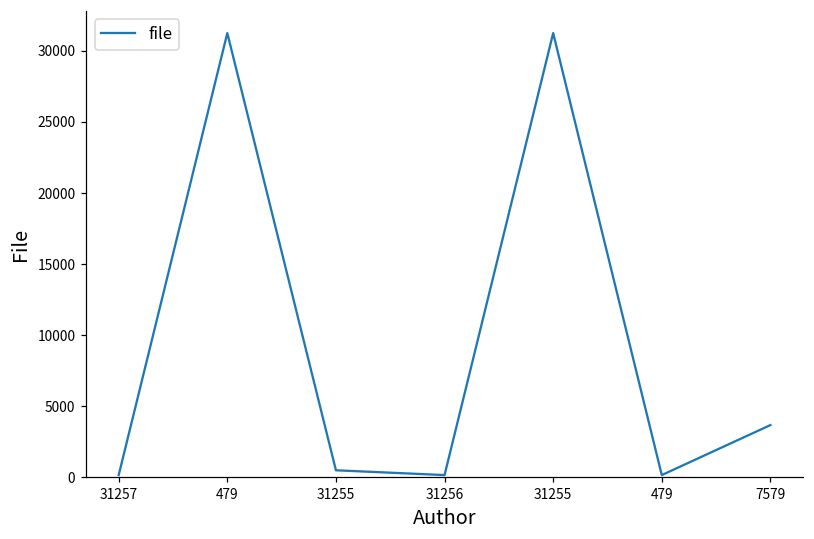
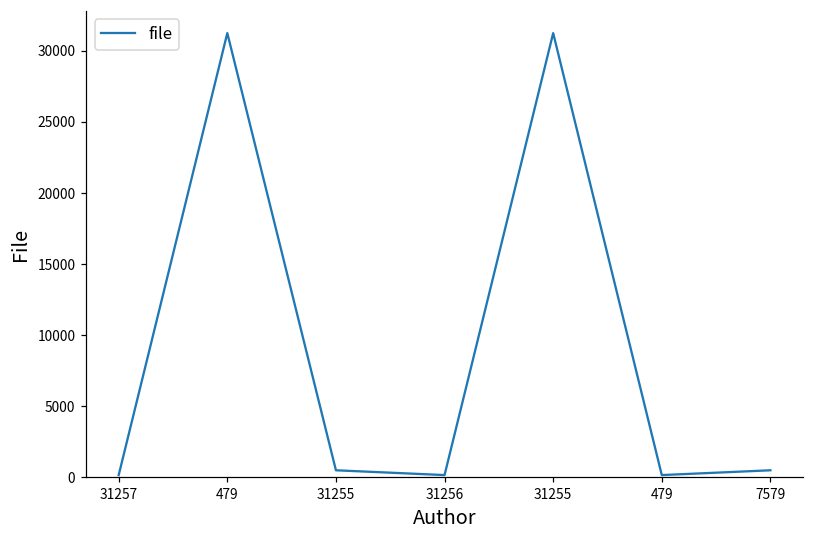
  {
    "31257": 100,
    "31256": 100,
-   "7579": 3700
+   "7579": 500
  }
